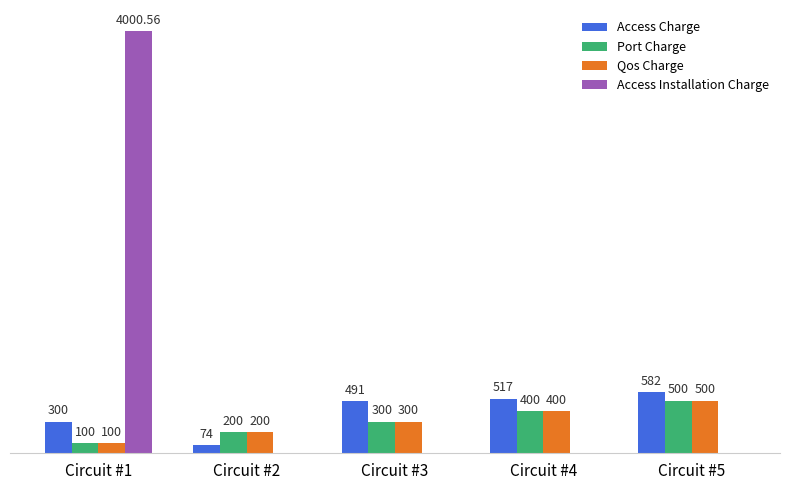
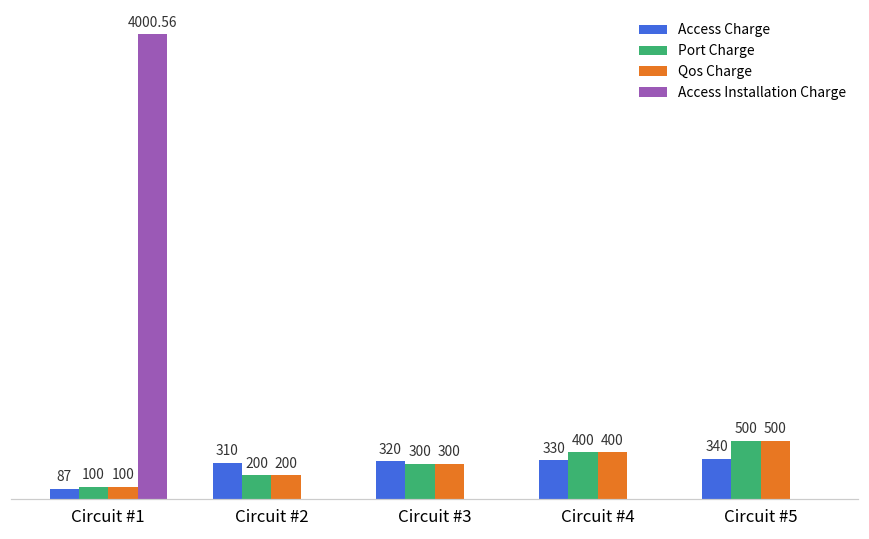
  {
    "Access Charge": {
-     "Circuit #1": 300,
-     "Circuit #2": 74,
-     "Circuit #3": 491,
-     "Circuit #4": 517,
-     "Circuit #5": 582
+     "Circuit #1": 87,
+     "Circuit #2": 310,
+     "Circuit #3": 320,
+     "Circuit #4": 330,
+     "Circuit #5": 340
    },
    "Port Charge": {
      "Circuit #1": 100,
      "Circuit #2": 200,
      "Circuit #3": 300,
      "Circuit #4": 400,
      "Circuit #5": 500
    },
    "Qos Charge": {
      "Circuit #1": 100,
      "Circuit #2": 200,
      "Circuit #3": 300,
      "Circuit #4": 400,
      "Circuit #5": 500
    },
    "Access Installation Charge": {
      "Circuit #1": 4000.56
    }
  }
